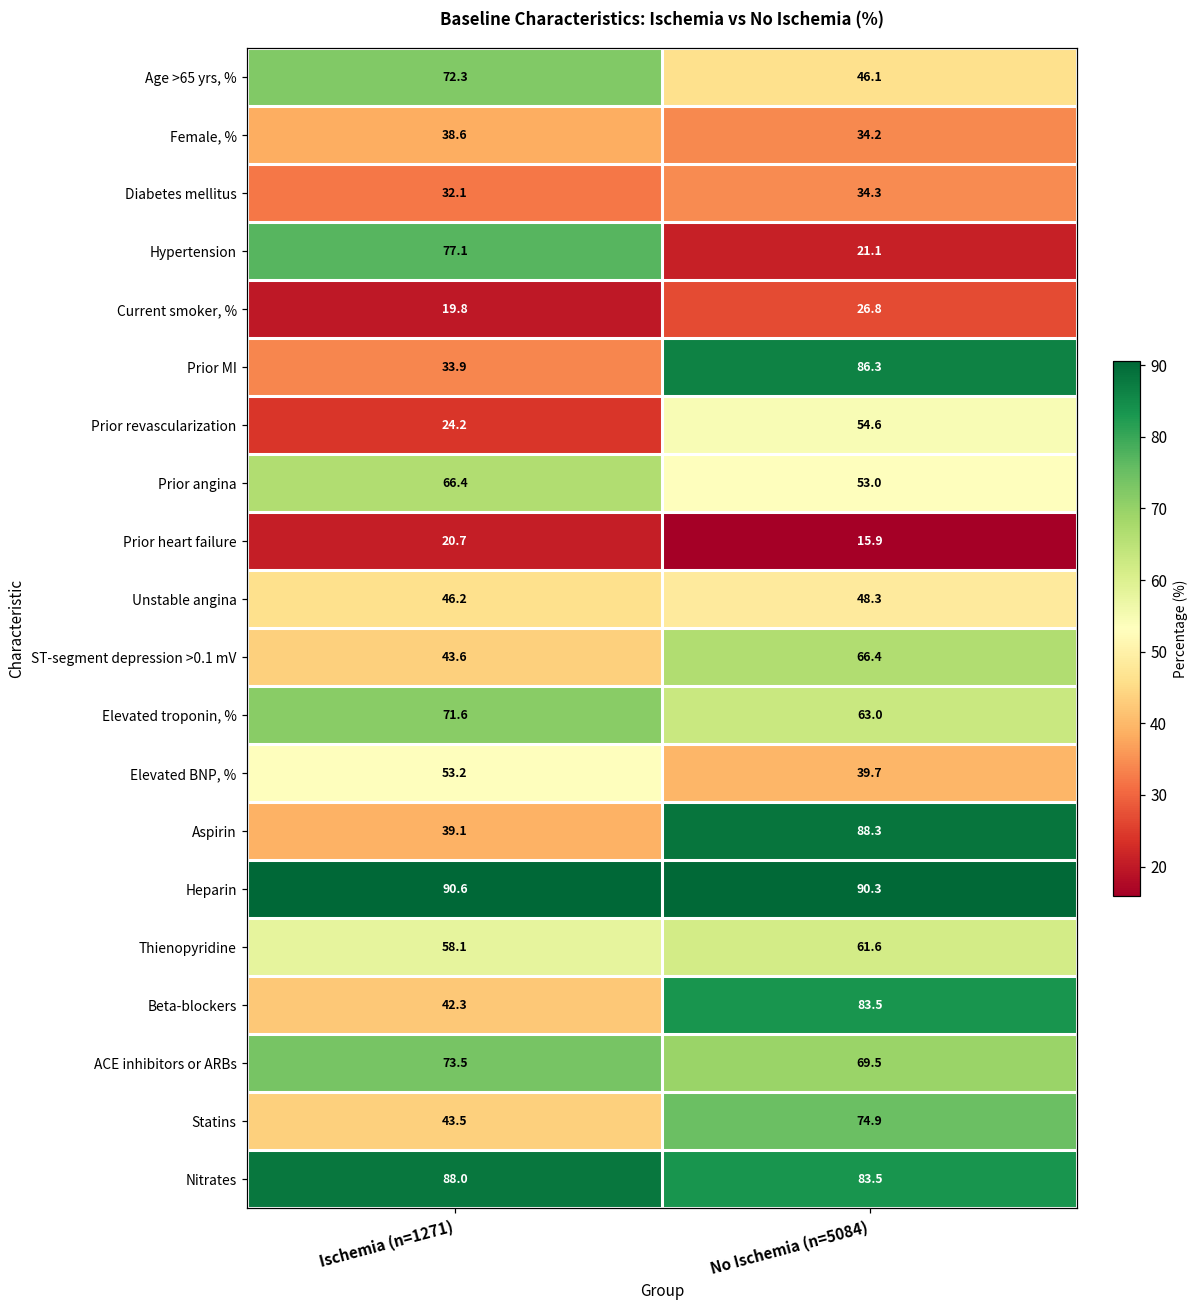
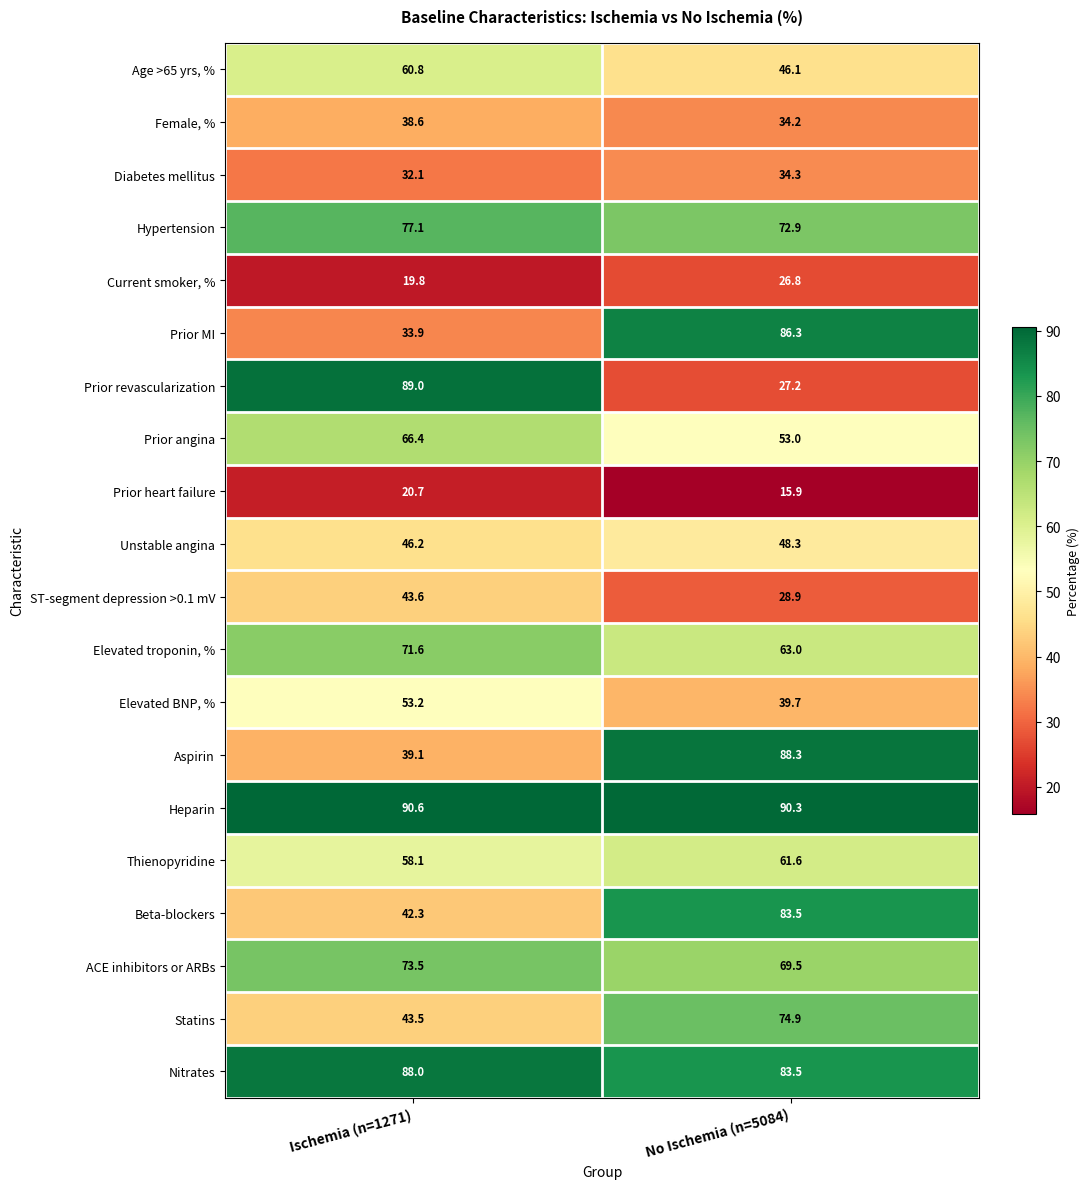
  {
    "Age >65 yrs, %": {
-     "Ischemia (n=1271)": 72.3,
+     "Ischemia (n=1271)": 60.8,
      "No Ischemia (n=5084)": 46.1
    },
    "Female, %": {
      "Ischemia (n=1271)": 38.6,
      "No Ischemia (n=5084)": 34.2
    },
    "Diabetes mellitus": {
      "Ischemia (n=1271)": 32.1,
      "No Ischemia (n=5084)": 34.3
    },
    "Hypertension": {
      "Ischemia (n=1271)": 77.1,
-     "No Ischemia (n=5084)": 21.1
+     "No Ischemia (n=5084)": 72.9
    },
    "Current smoker, %": {
      "Ischemia (n=1271)": 19.8,
      "No Ischemia (n=5084)": 26.8
    },
    "Prior MI": {
      "Ischemia (n=1271)": 33.9,
      "No Ischemia (n=5084)": 86.3
    },
    "Prior revascularization": {
-     "Ischemia (n=1271)": 24.2,
-     "No Ischemia (n=5084)": 54.6
+     "Ischemia (n=1271)": 89.0,
+     "No Ischemia (n=5084)": 27.2
    },
    "Prior angina": {
      "Ischemia (n=1271)": 66.4,
      "No Ischemia (n=5084)": 53.0
    },
    "Prior heart failure": {
      "Ischemia (n=1271)": 20.7,
      "No Ischemia (n=5084)": 15.9
    },
    "Unstable angina": {
      "Ischemia (n=1271)": 46.2,
      "No Ischemia (n=5084)": 48.3
    },
    "ST-segment depression >0.1 mV": {
      "Ischemia (n=1271)": 43.6,
-     "No Ischemia (n=5084)": 66.4
+     "No Ischemia (n=5084)": 28.9
    },
    "Elevated troponin, %": {
      "Ischemia (n=1271)": 71.6,
      "No Ischemia (n=5084)": 63.0
    },
    "Elevated BNP, %": {
      "Ischemia (n=1271)": 53.2,
      "No Ischemia (n=5084)": 39.7
    },
    "Aspirin": {
      "Ischemia (n=1271)": 39.1,
      "No Ischemia (n=5084)": 88.3
    },
    "Heparin": {
      "Ischemia (n=1271)": 90.6,
      "No Ischemia (n=5084)": 90.3
    },
    "Thienopyridine": {
      "Ischemia (n=1271)": 58.1,
      "No Ischemia (n=5084)": 61.6
    },
    "Beta-blockers": {
      "Ischemia (n=1271)": 42.3,
      "No Ischemia (n=5084)": 83.5
    },
    "ACE inhibitors or ARBs": {
      "Ischemia (n=1271)": 73.5,
      "No Ischemia (n=5084)": 69.5
    },
    "Statins": {
      "Ischemia (n=1271)": 43.5,
      "No Ischemia (n=5084)": 74.9
    },
    "Nitrates": {
      "Ischemia (n=1271)": 88.0,
      "No Ischemia (n=5084)": 83.5
    }
  }
